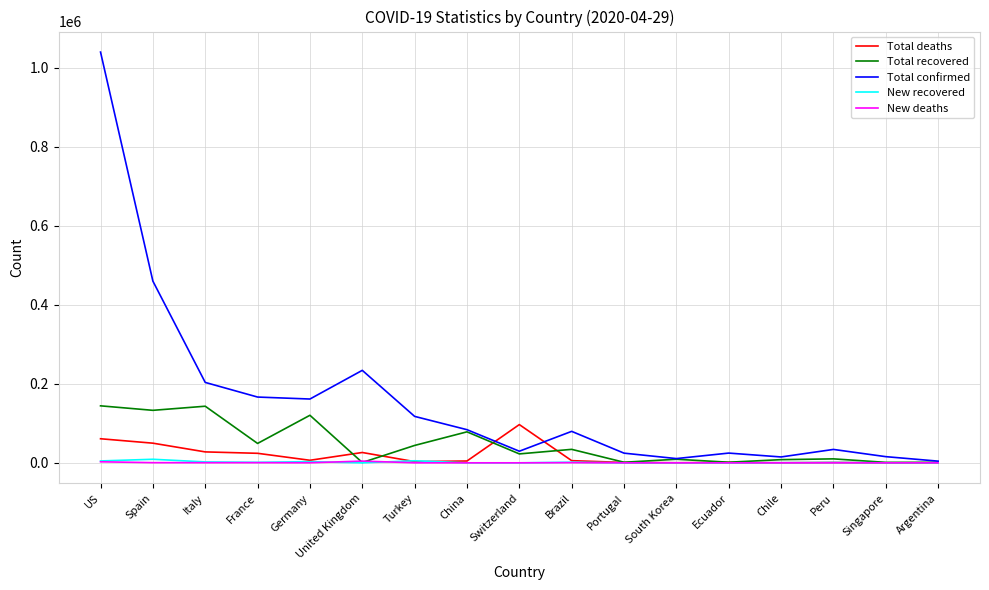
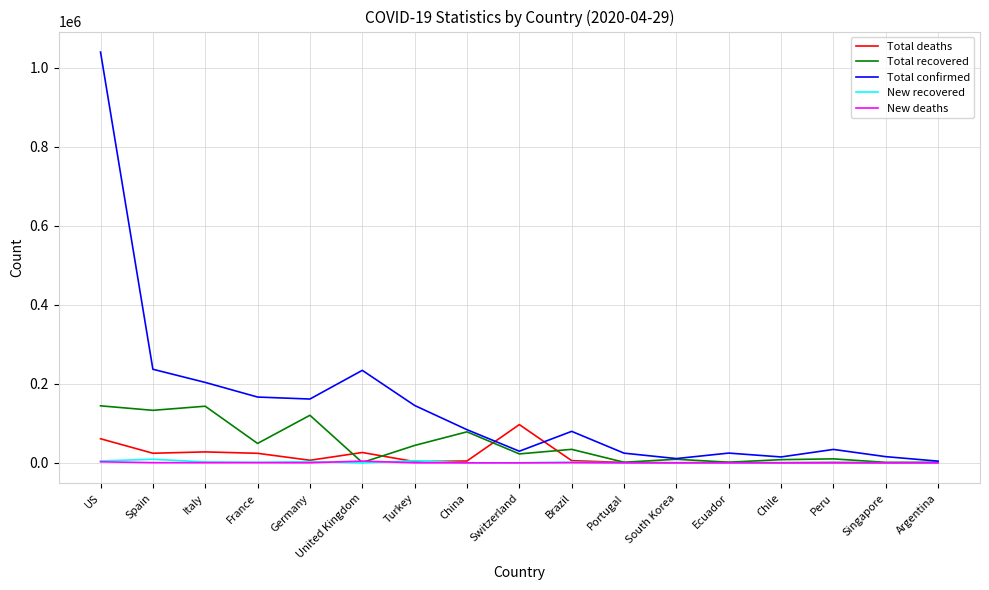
  {
    "Total deaths": {
      "US": 60000,
-     "Spain": 50000,
+     "Spain": 20000,
      "Italy": 30000,
      "France": 20000,
      "United Kingdom": 30000,
      "Switzerland": 100000
    },
    "Total recovered": {
      "US": 140000,
      "Spain": 130000,
      "Italy": 140000,
      "France": 50000,
      "Germany": 120000,
      "Turkey": 40000,
      "Switzerland": 20000,
      "Brazil": 30000,
      "Chile": 10000,
      "Peru": 10000
    },
    "Total confirmed": {
      "US": 1040000,
-     "Spain": 460000,
+     "Spain": 240000,
      "Italy": 200000,
      "France": 170000,
      "Germany": 160000,
      "United Kingdom": 230000,
-     "Turkey": 120000,
+     "Turkey": 150000,
      "Switzerland": 30000,
      "Brazil": 80000,
      "Portugal": 20000,
      "Ecuador": 20000,
      "Chile": 10000,
      "Peru": 30000,
      "Singapore": 20000
    },
    "New recovered": {
      "Spain": 10000
    },
    "New deaths": {
      "Spain": 0
    }
  }
